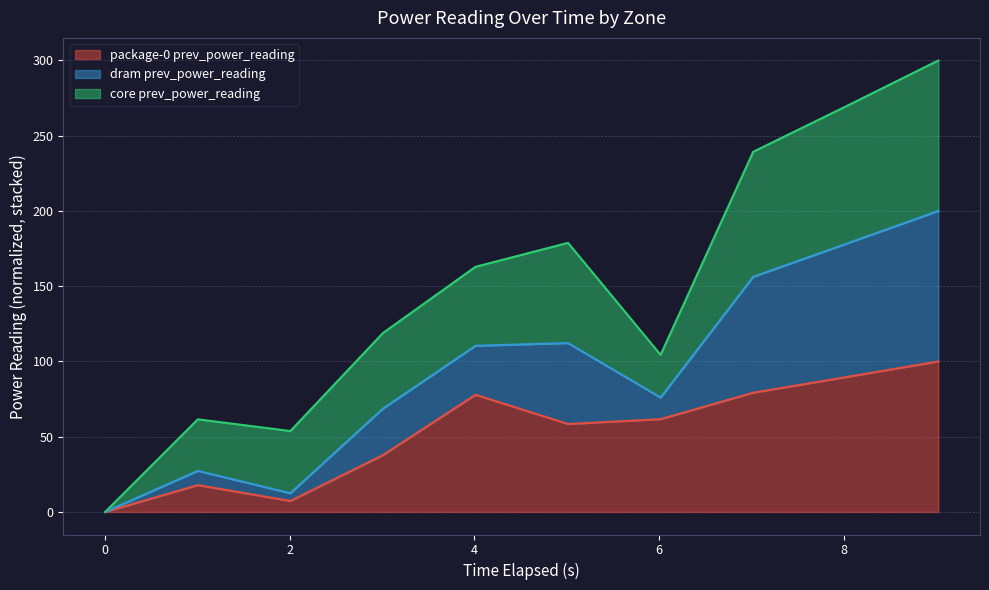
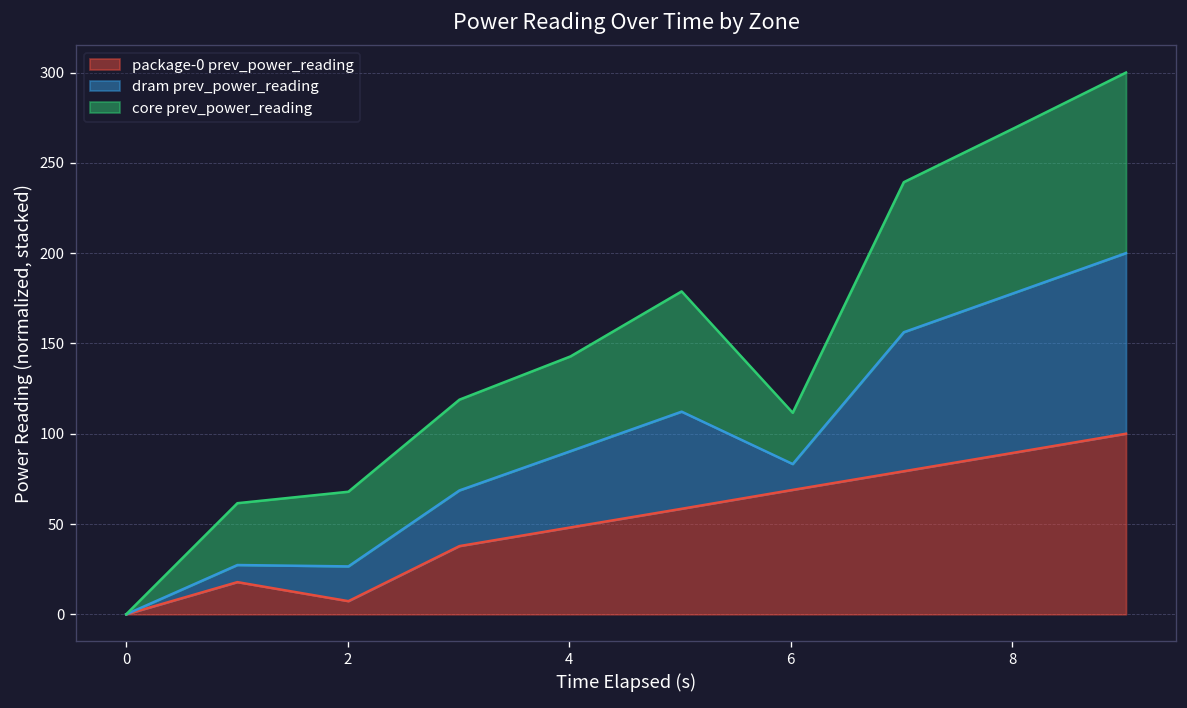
  {
    "package-0 prev_power_reading": {
      "2": 7,
-     "4": 78,
-     "6": 62
+     "4": 48,
+     "6": 69
    },
    "dram prev_power_reading": {
-     "2": 5,
-     "4": 33,
+     "2": 19,
+     "4": 42,
      "6": 14
    },
    "core prev_power_reading": {
      "2": 41,
      "4": 52,
      "6": 28
    }
  }
